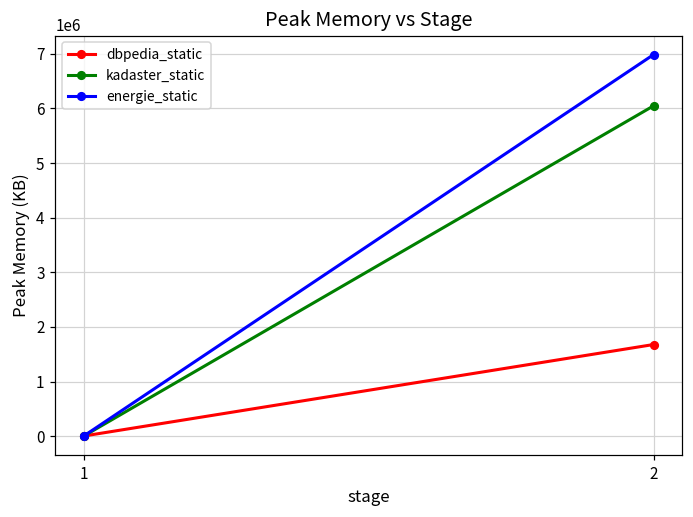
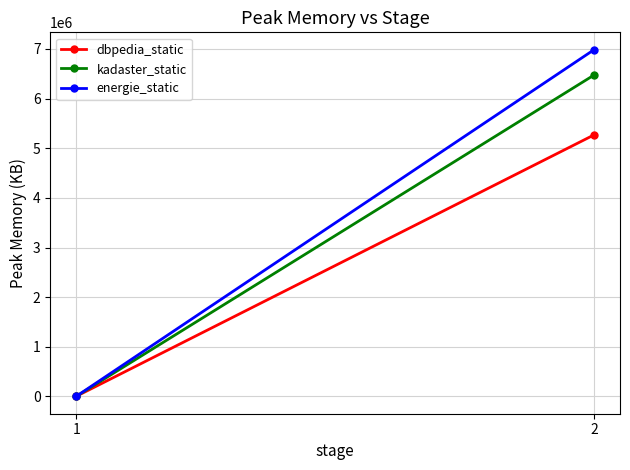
  {
    "dbpedia_static": {
-     "2": 1700000
+     "2": 5300000
    },
    "kadaster_static": {
-     "2": 6000000
+     "2": 6500000
    },
    "energie_static": {
      "2": 7000000
    }
  }
